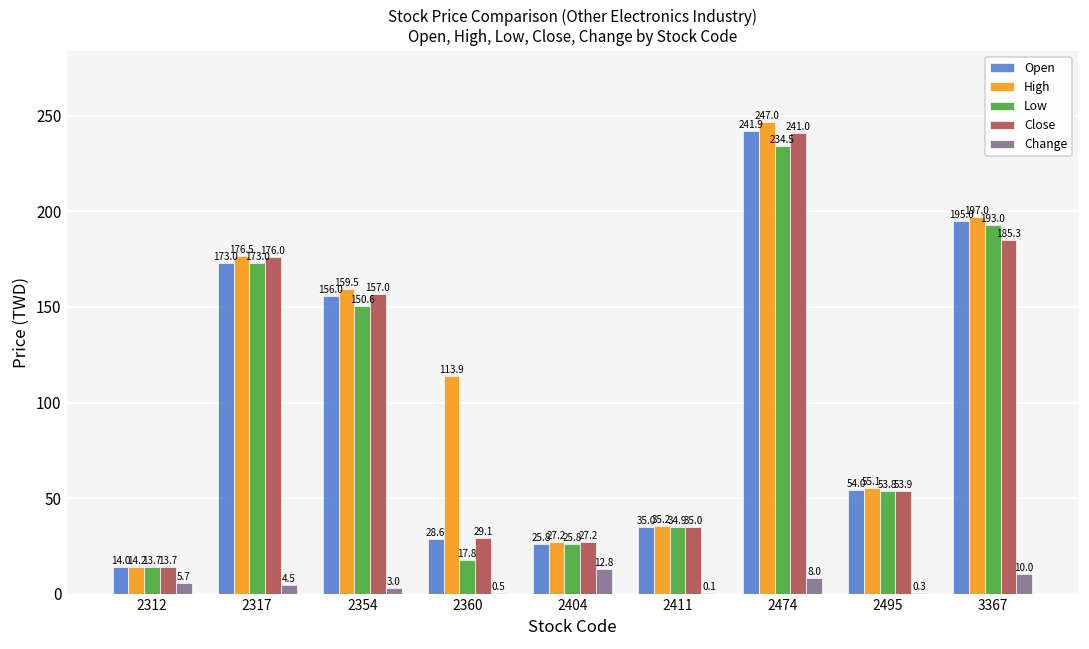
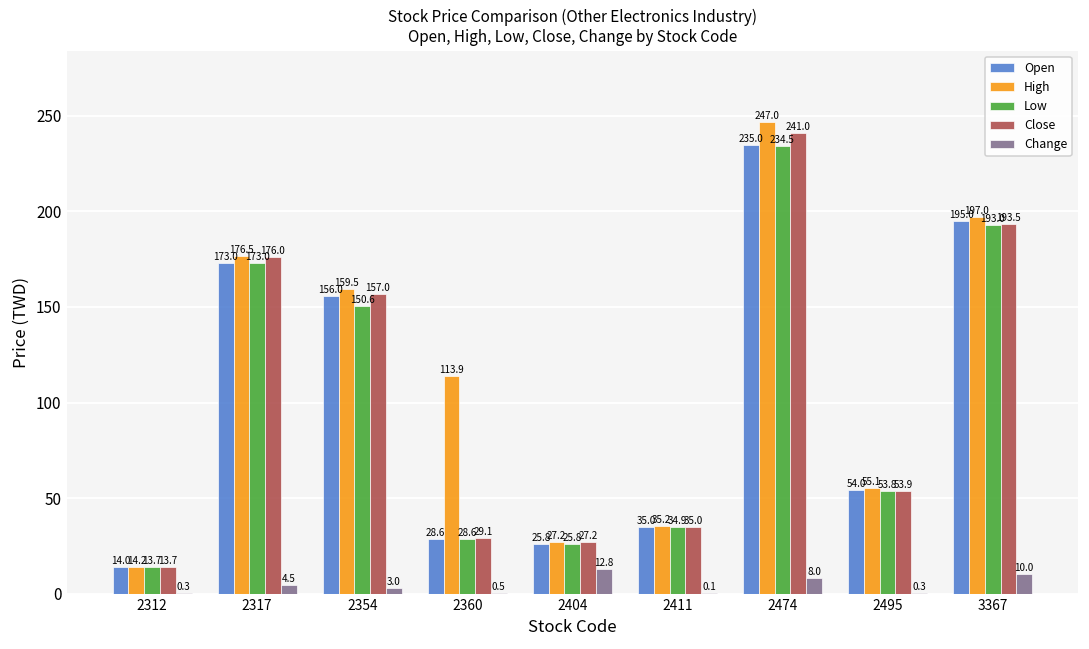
  {
    "Open": {
      "2317": 173.0,
      "2354": 156.0,
      "2360": 28.6,
      "2404": 25.8,
-     "2474": 241.9
+     "2474": 235.0
    },
    "High": {
      "2317": 176.5,
      "2354": 159.5,
      "2360": 113.9,
      "2404": 27.2,
      "2474": 247.0
    },
    "Low": {
      "2354": 150.6,
-     "2360": 17.8,
+     "2360": 28.6,
      "2404": 25.8,
      "2474": 234.5,
      "3367": 193.0
    },
    "Close": {
      "2354": 157.0,
      "2360": 29.1,
      "2404": 27.2,
      "2474": 241.0,
-     "3367": 185.3
+     "3367": 193.5
    },
    "Change": {
-     "2312": 5.7,
+     "2312": 0.3,
      "2317": 4.5,
      "2354": 3.0,
      "2360": 0.5,
      "2404": 12.8,
      "2411": 0.1,
      "2474": 8.0,
      "2495": 0.3,
      "3367": 10.0
    }
  }
